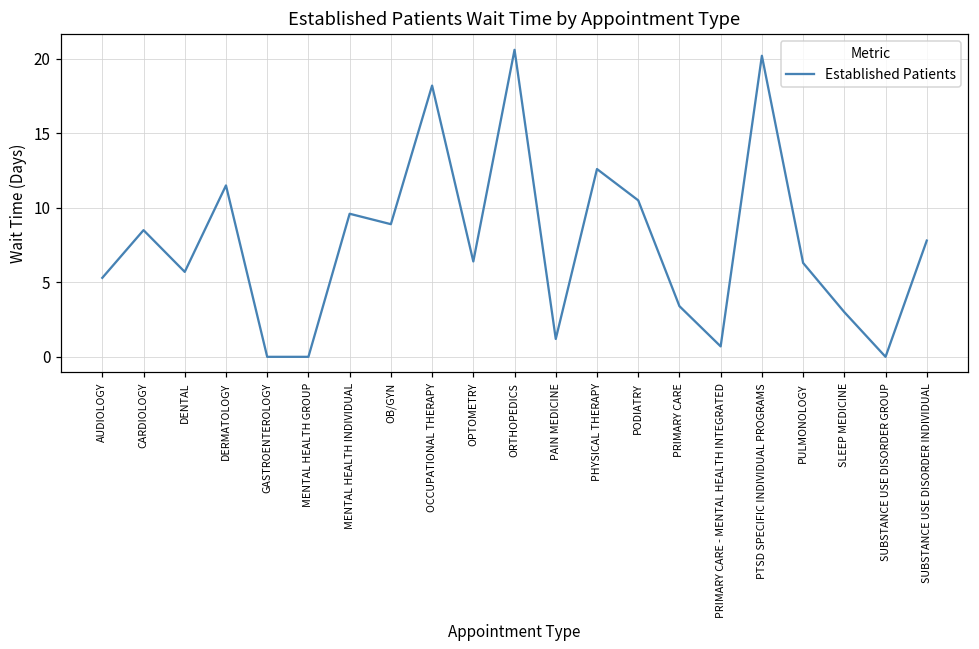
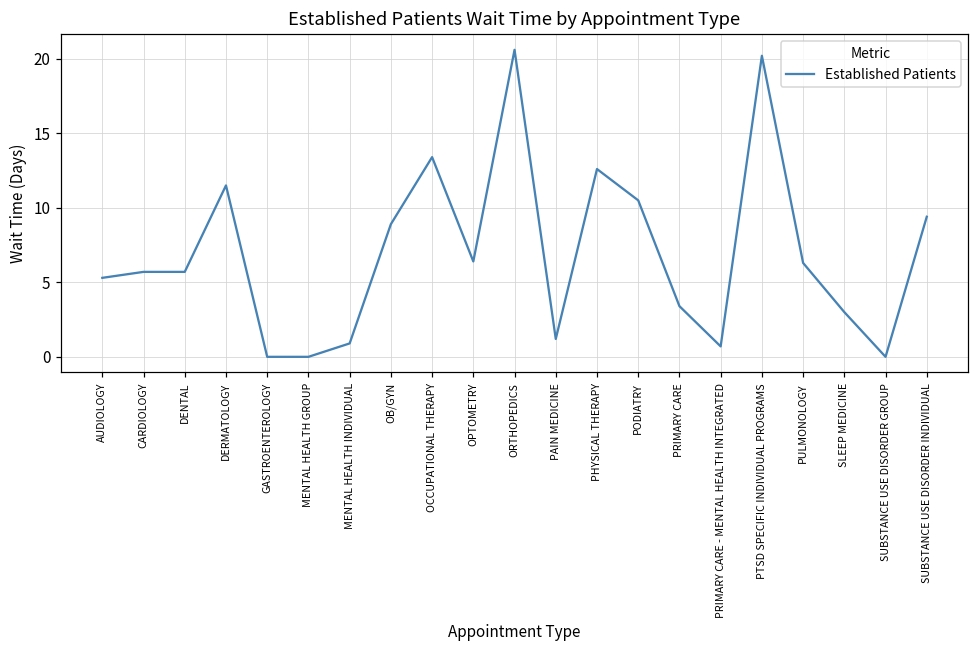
  {
    "AUDIOLOGY": 5.3,
-   "CARDIOLOGY": 8.5,
+   "CARDIOLOGY": 5.7,
    "DENTAL": 5.7,
    "DERMATOLOGY": 11.5,
    "GASTROENTEROLOGY": 0.0,
    "MENTAL HEALTH GROUP": 0.0,
-   "MENTAL HEALTH INDIVIDUAL": 9.6,
+   "MENTAL HEALTH INDIVIDUAL": 0.9,
    "OB/GYN": 8.9,
-   "OCCUPATIONAL THERAPY": 18.2,
+   "OCCUPATIONAL THERAPY": 13.4,
    "OPTOMETRY": 6.4,
    "ORTHOPEDICS": 20.6,
    "PAIN MEDICINE": 1.2,
    "PHYSICAL THERAPY": 12.6,
    "PODIATRY": 10.5,
    "PRIMARY CARE": 3.4,
    "PRIMARY CARE - MENTAL HEALTH INTEGRATED": 0.7,
    "PTSD SPECIFIC INDIVIDUAL PROGRAMS": 20.2,
    "PULMONOLOGY": 6.3,
    "SLEEP MEDICINE": 3.0,
    "SUBSTANCE USE DISORDER GROUP": 0.0,
-   "SUBSTANCE USE DISORDER INDIVIDUAL": 7.8
+   "SUBSTANCE USE DISORDER INDIVIDUAL": 9.4
  }
